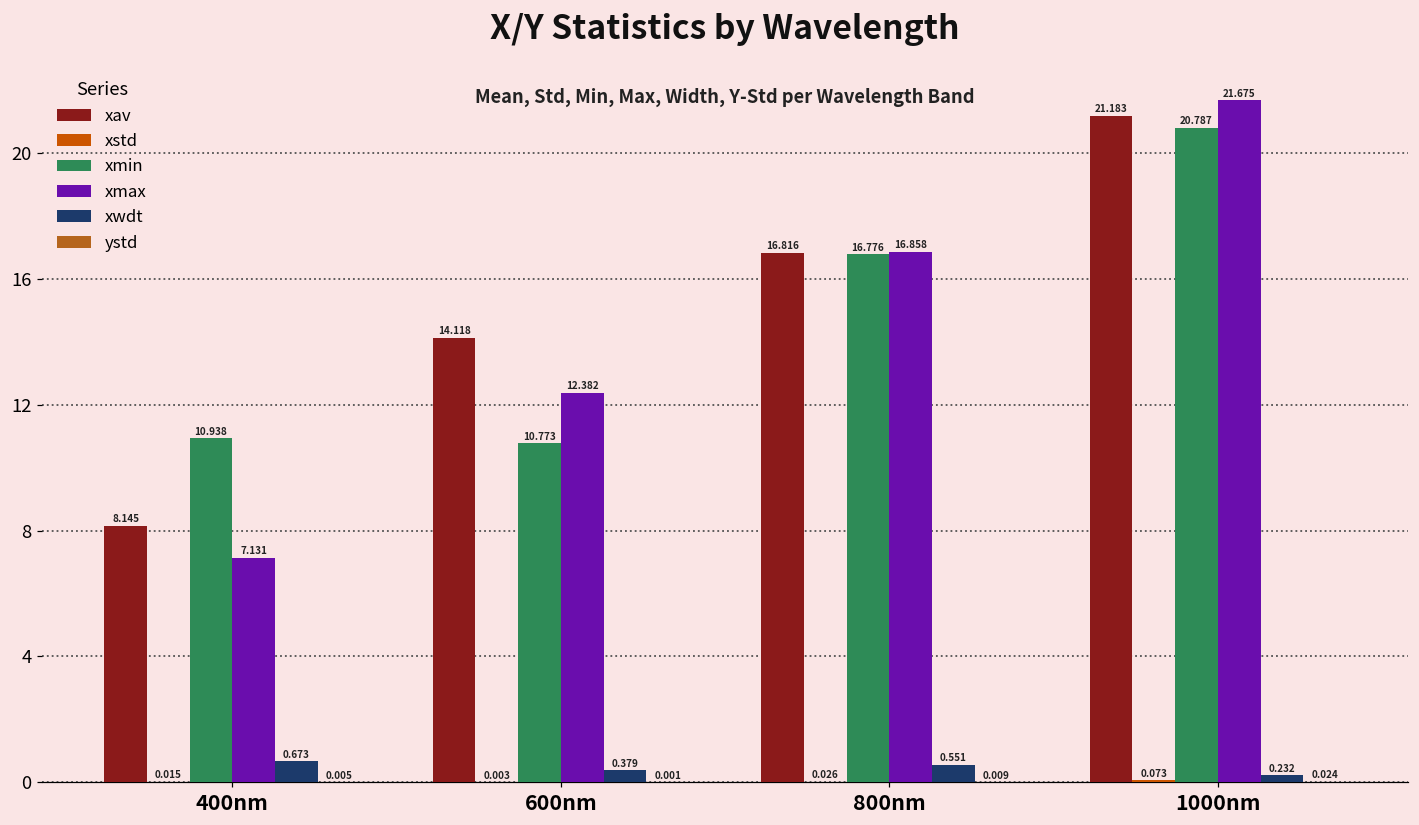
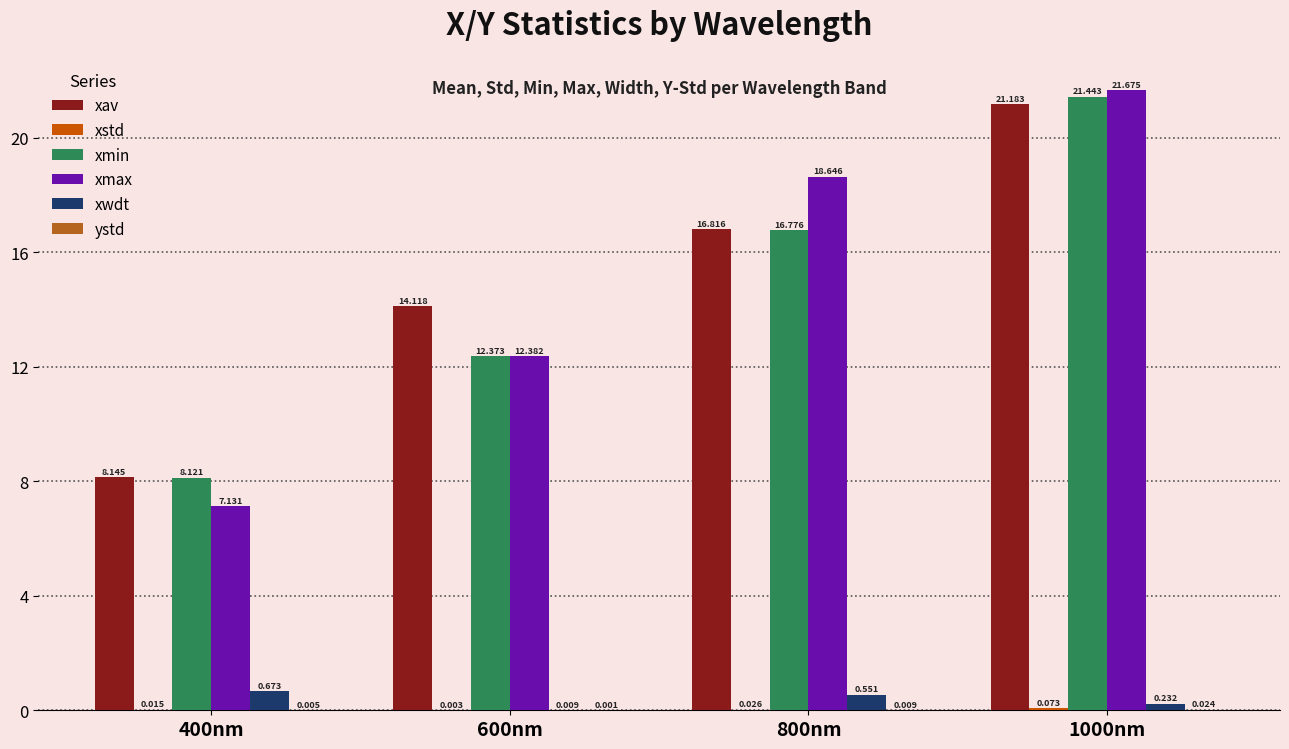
  {
    "xav": {
      "400nm": 8.145,
      "600nm": 14.118,
      "800nm": 16.816,
      "1000nm": 21.183
    },
    "xmin": {
-     "400nm": 10.938,
-     "600nm": 10.773,
+     "400nm": 8.121,
+     "600nm": 12.373,
      "800nm": 16.776,
-     "1000nm": 20.787
+     "1000nm": 21.443
    },
    "xmax": {
      "400nm": 7.131,
      "600nm": 12.382,
-     "800nm": 16.858,
+     "800nm": 18.646,
      "1000nm": 21.675
    },
    "xwdt": {
      "400nm": 0.673,
-     "600nm": 0.379,
+     "600nm": 0.009,
      "800nm": 0.551,
      "1000nm": 0.232
    }
  }
